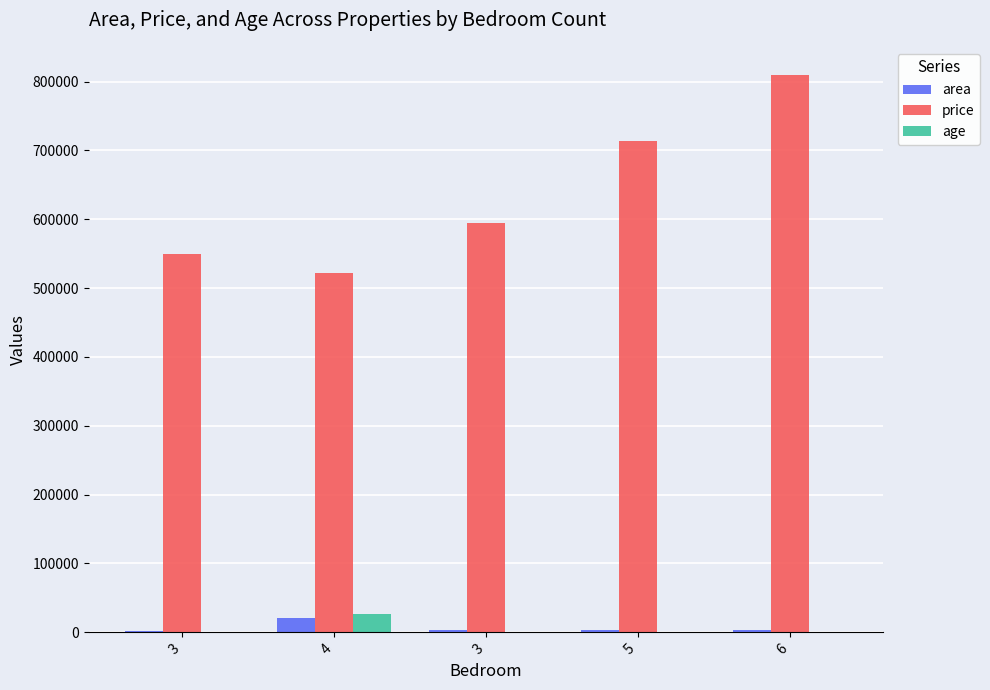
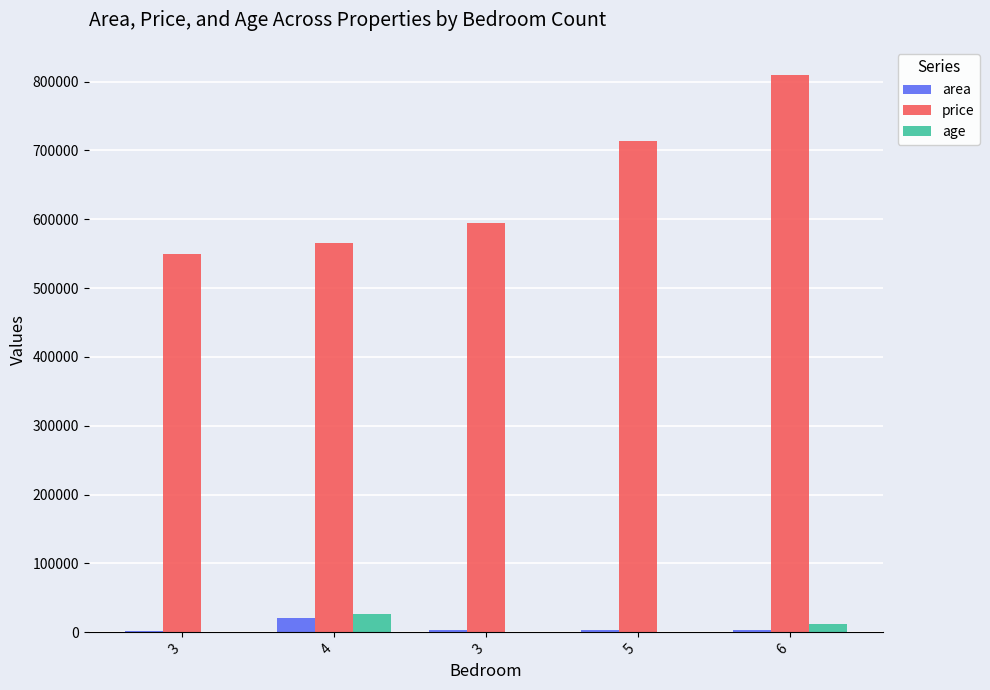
  {
    "area": {
      "4": 20000,
      "5": 0,
      "6": 0
    },
    "price": {
-     "4": 520000,
+     "4": 570000,
      "5": 710000,
      "6": 810000
    },
    "age": {
      "4": 30000,
-     "6": 0
+     "6": 10000
    }
  }
